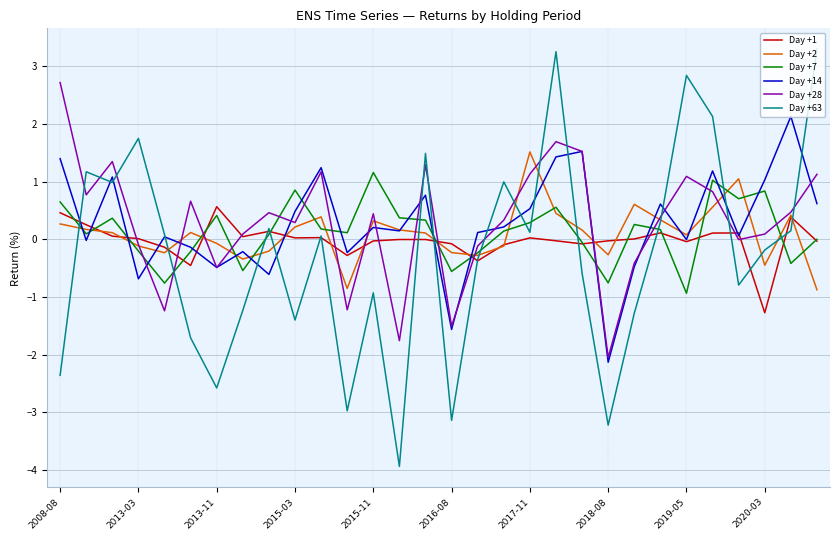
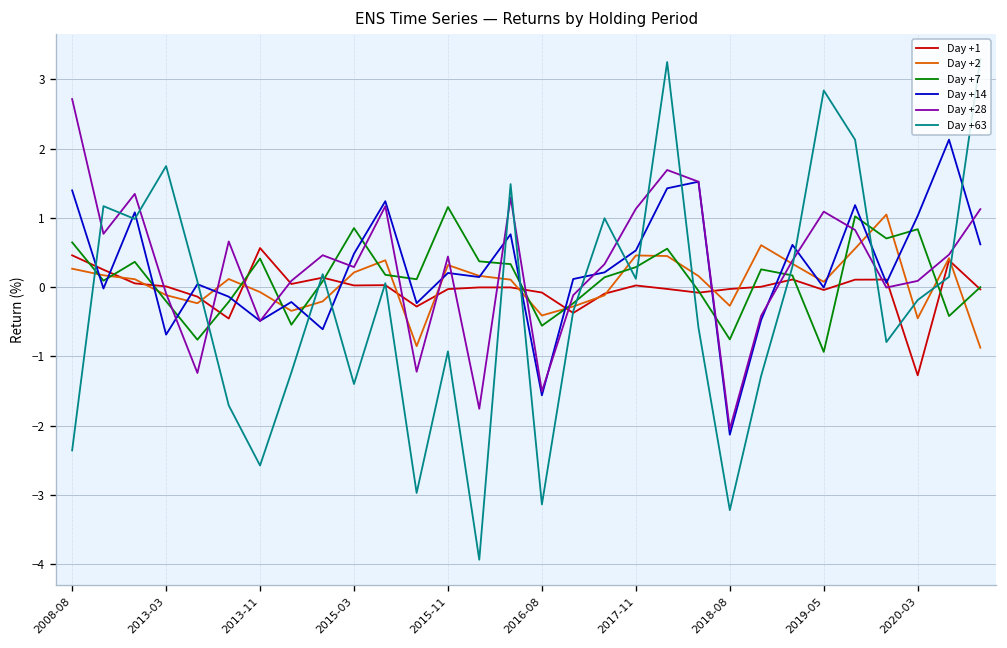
  {
    "Day +1": {
      "2008-08": 0.5,
      "2013-03": 0.0,
      "2013-11": 0.6,
      "2015-03": 0.0,
      "2015-11": 0.0,
      "2016-08": -0.1,
      "2017-11": 0.0,
      "2018-08": 0.0,
      "2020-03": -1.3
    },
    "Day +2": {
      "2008-08": 0.3,
      "2013-11": -0.1,
      "2015-03": 0.2,
      "2015-11": 0.3,
-     "2016-08": -0.2,
-     "2017-11": 1.5,
+     "2016-08": -0.4,
+     "2017-11": 0.5,
      "2018-08": -0.3,
      "2019-05": 0.1,
      "2020-03": -0.5
    },
    "Day +7": {
      "2008-08": 0.6,
      "2013-03": -0.2,
      "2013-11": 0.4,
      "2015-03": 0.9,
      "2015-11": 1.2,
      "2016-08": -0.6,
      "2017-11": 0.3,
      "2018-08": -0.8,
      "2019-05": -0.9,
      "2020-03": 0.8
    },
    "Day +14": {
      "2008-08": 1.4,
      "2013-03": -0.7,
      "2015-03": 0.5,
      "2015-11": 0.2,
      "2016-08": -1.6,
      "2017-11": 0.5,
      "2018-08": -2.1,
      "2020-03": 1.0
    },
    "Day +28": {
      "2008-08": 2.7,
      "2015-03": 0.3,
      "2015-11": 0.4,
      "2016-08": -1.5,
      "2017-11": 1.1,
      "2018-08": -2.1,
      "2019-05": 1.1,
      "2020-03": 0.1
    },
    "Day +63": {
      "2008-08": -2.4,
      "2013-03": 1.7,
      "2013-11": -2.6,
      "2015-03": -1.4,
      "2015-11": -0.9,
      "2016-08": -3.1,
      "2017-11": 0.1,
      "2018-08": -3.2,
      "2019-05": 2.8,
      "2020-03": -0.2
    }
  }
